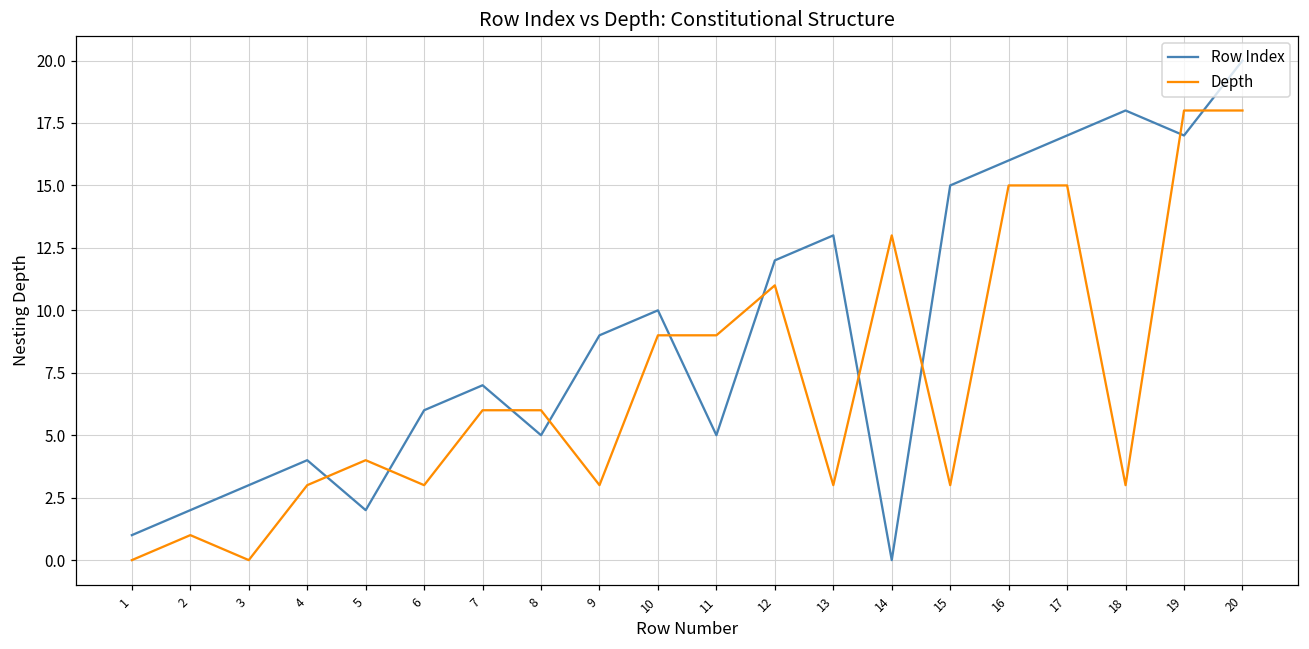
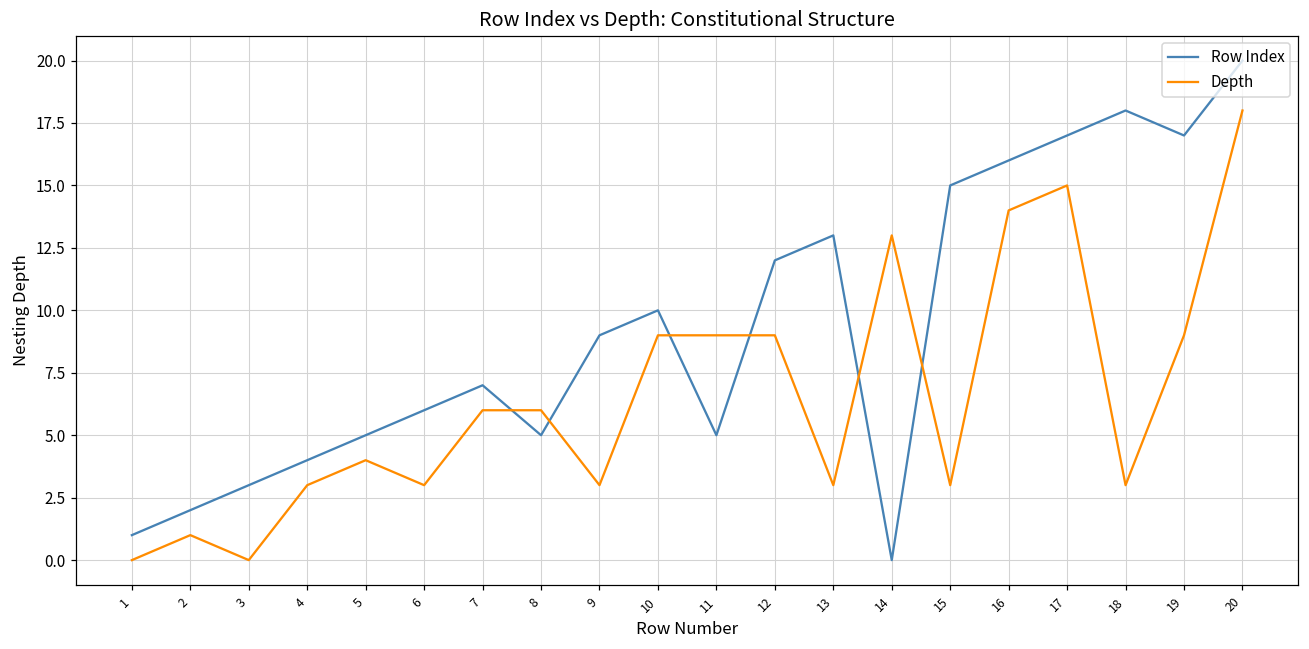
  {
    "Row Index": {
      "1": 1,
      "2": 2,
      "3": 3,
      "4": 4,
-     "5": 2,
+     "5": 5,
      "6": 6,
      "7": 7,
      "8": 5,
      "9": 9,
      "10": 10,
      "11": 5,
      "12": 12,
      "13": 13,
      "14": 0,
      "15": 15,
      "16": 16,
      "17": 17,
      "18": 18,
      "19": 17
    },
    "Depth": {
      "1": 0,
      "2": 1,
      "3": 0,
      "4": 3,
      "5": 4,
      "6": 3,
      "7": 6,
      "8": 6,
      "9": 3,
      "10": 9,
      "11": 9,
-     "12": 11,
+     "12": 9,
      "13": 3,
      "14": 13,
      "15": 3,
-     "16": 15,
+     "16": 14,
      "17": 15,
      "18": 3,
-     "19": 18,
+     "19": 9,
      "20": 18
    }
  }
